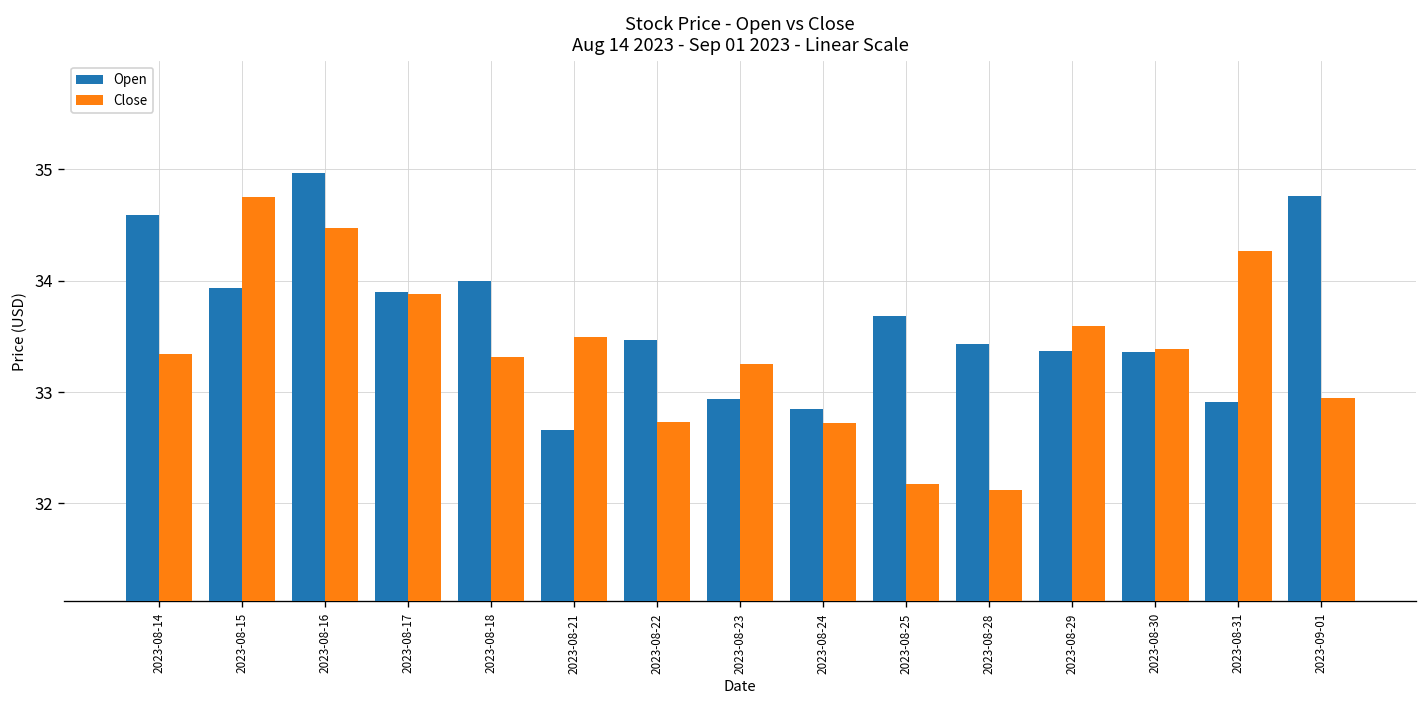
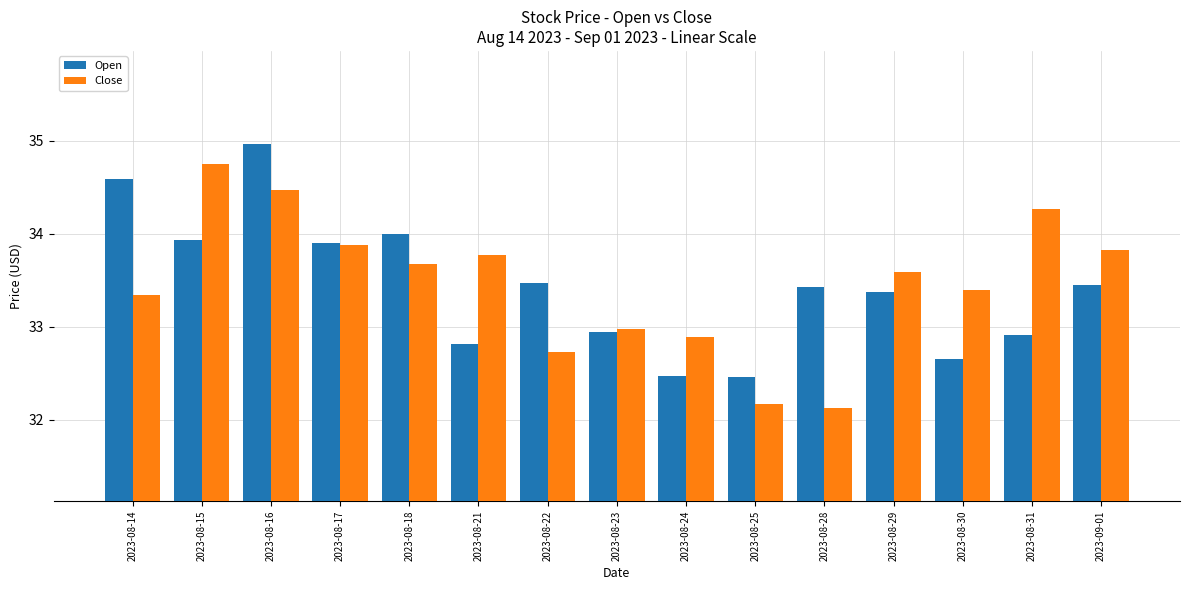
  {
    "Open": {
      "2023-08-14": 34.6,
      "2023-08-15": 33.9,
      "2023-08-16": 35.0,
      "2023-08-17": 33.9,
      "2023-08-18": 34.0,
-     "2023-08-21": 32.7,
+     "2023-08-21": 32.8,
      "2023-08-22": 33.5,
      "2023-08-23": 32.9,
-     "2023-08-24": 32.9,
-     "2023-08-25": 33.7,
+     "2023-08-24": 32.5,
+     "2023-08-25": 32.5,
      "2023-08-28": 33.4,
      "2023-08-29": 33.4,
-     "2023-08-30": 33.4,
+     "2023-08-30": 32.7,
      "2023-08-31": 32.9,
-     "2023-09-01": 34.8
+     "2023-09-01": 33.5
    },
    "Close": {
      "2023-08-14": 33.3,
      "2023-08-15": 34.8,
      "2023-08-16": 34.5,
      "2023-08-17": 33.9,
-     "2023-08-18": 33.3,
-     "2023-08-21": 33.5,
+     "2023-08-18": 33.7,
+     "2023-08-21": 33.8,
      "2023-08-22": 32.7,
-     "2023-08-23": 33.3,
-     "2023-08-24": 32.7,
+     "2023-08-23": 33.0,
+     "2023-08-24": 32.9,
      "2023-08-25": 32.2,
      "2023-08-28": 32.1,
      "2023-08-29": 33.6,
      "2023-08-30": 33.4,
      "2023-08-31": 34.3,
-     "2023-09-01": 33.0
+     "2023-09-01": 33.8
    }
  }
